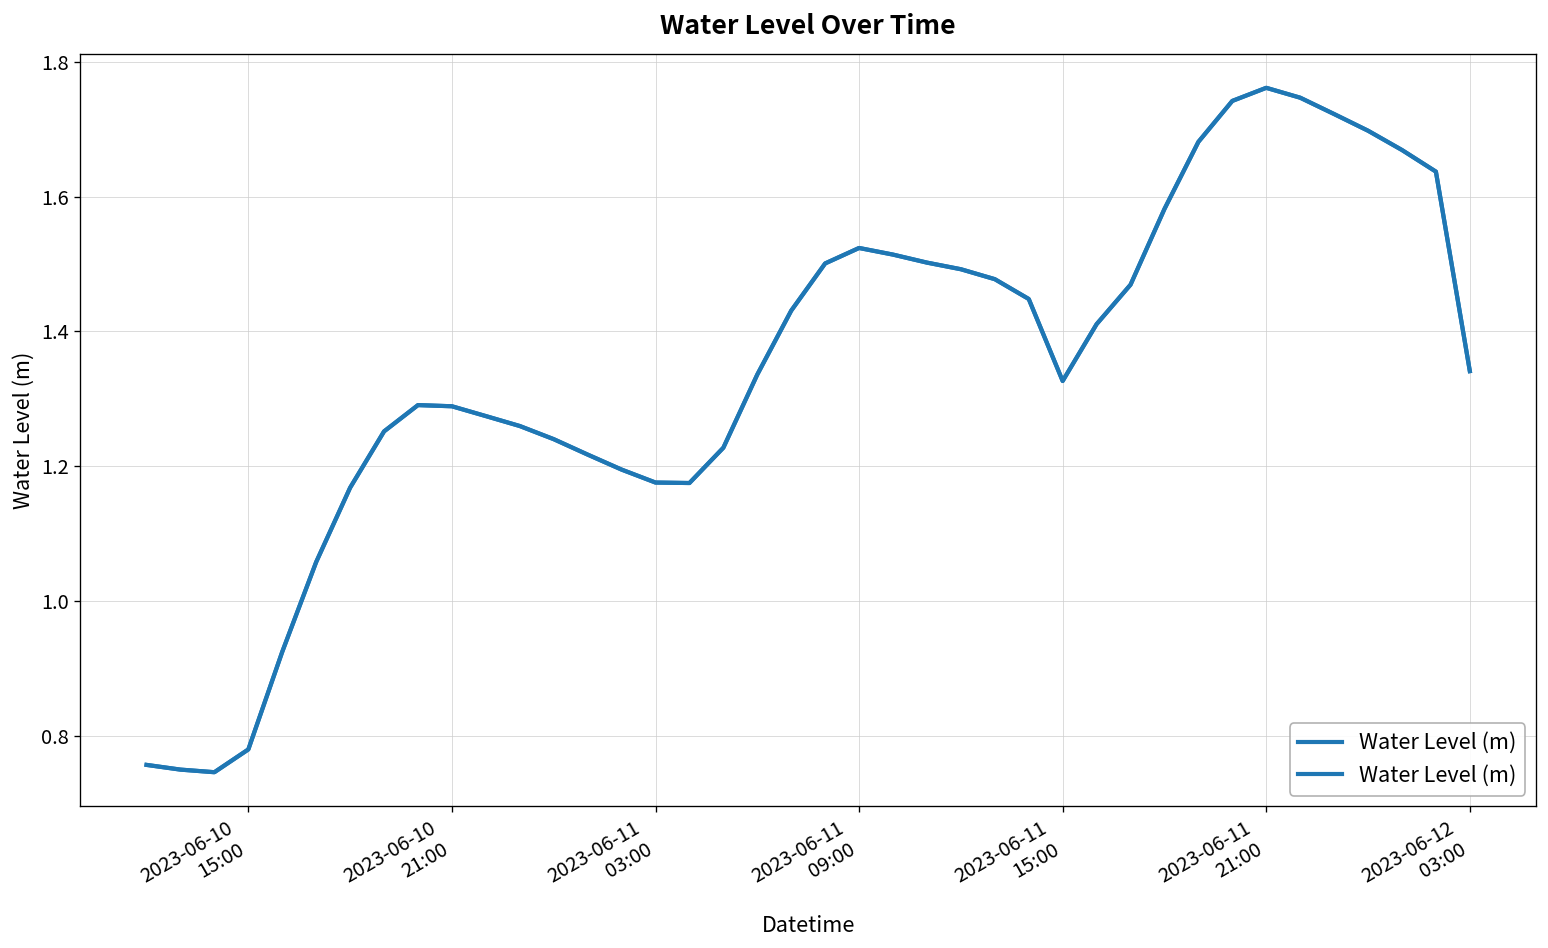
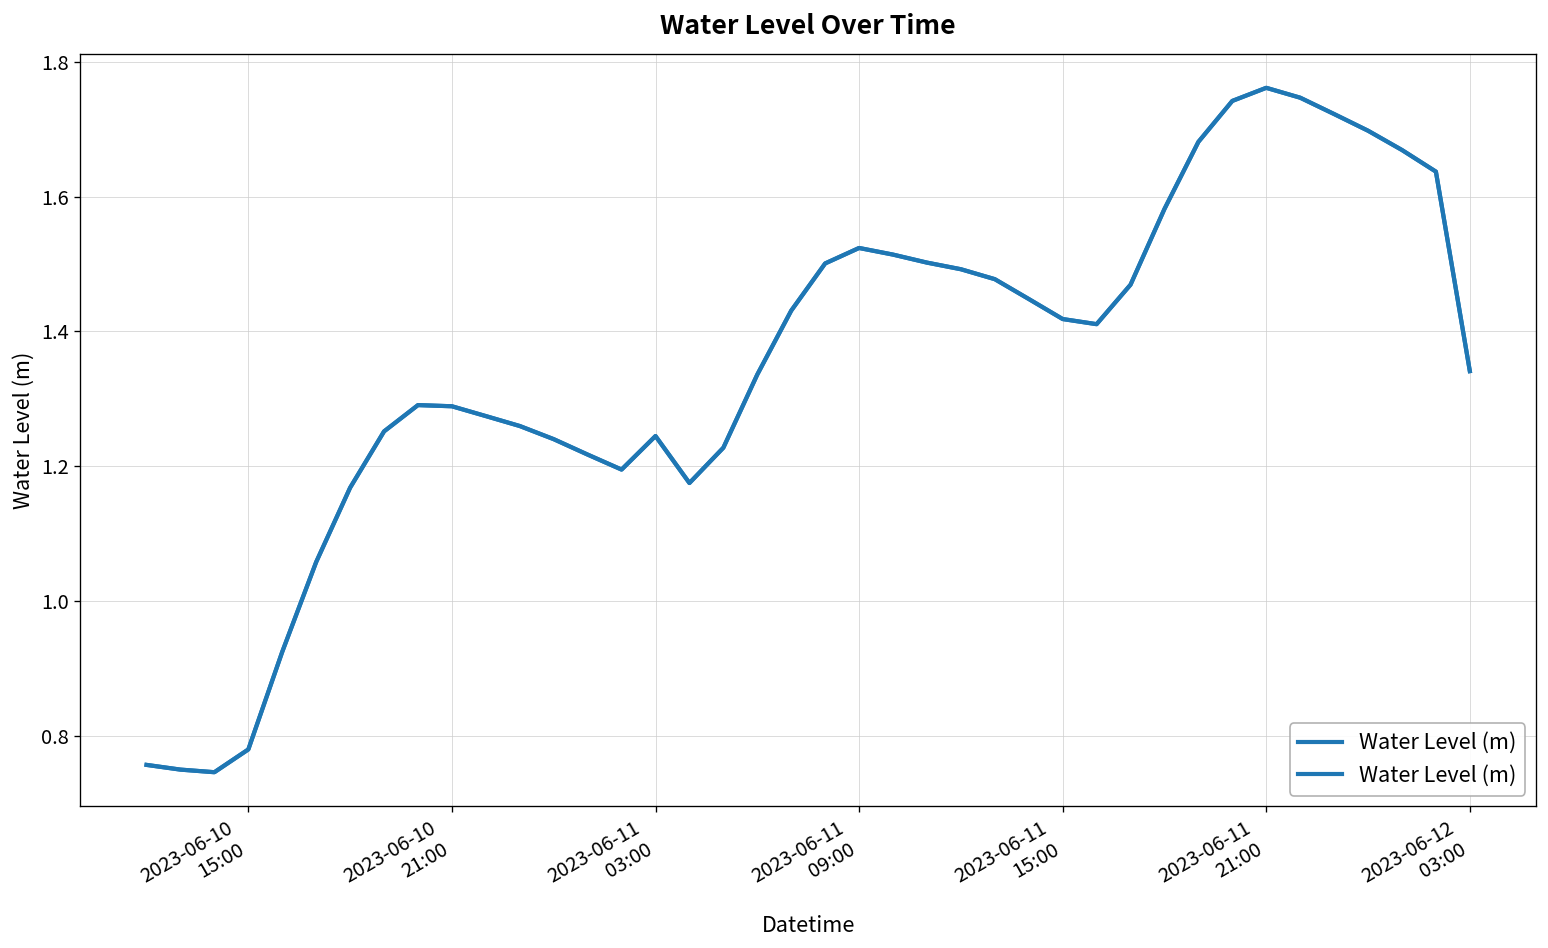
  {
    "2023-06-10 15:00": 0.78,
    "2023-06-10 21:00": 1.29,
-   "2023-06-11 03:00": 1.18,
+   "2023-06-11 03:00": 1.25,
    "2023-06-11 09:00": 1.52,
-   "2023-06-11 15:00": 1.33,
+   "2023-06-11 15:00": 1.42,
    "2023-06-11 21:00": 1.76,
    "2023-06-12 03:00": 1.34
  }
